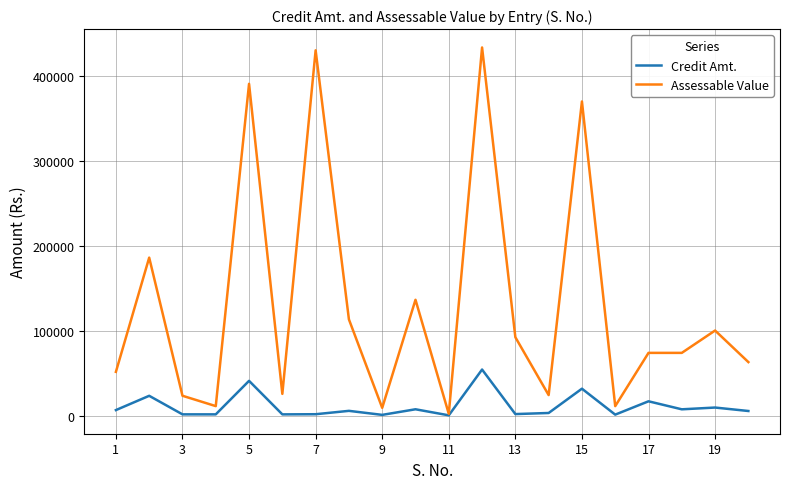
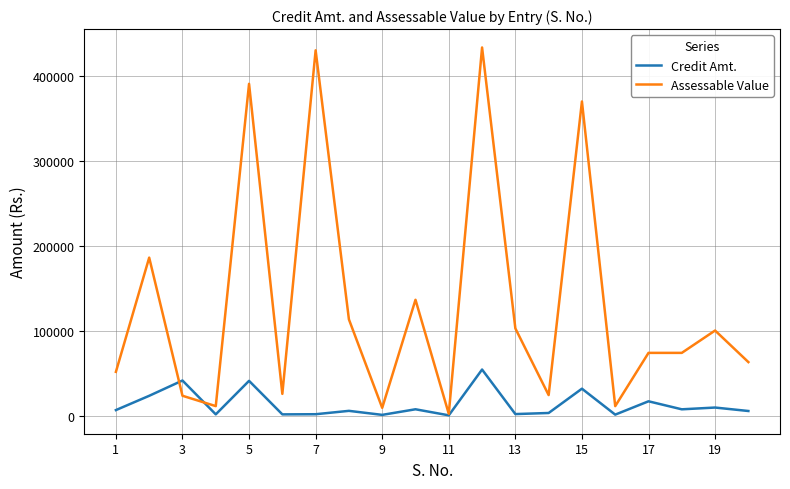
  {
    "Credit Amt.": {
      "1": 10000,
-     "3": 0,
+     "3": 40000,
      "5": 40000,
      "7": 0,
      "9": 0,
      "13": 0,
      "15": 30000,
      "17": 20000,
      "19": 10000
    },
    "Assessable Value": {
      "1": 50000,
      "3": 20000,
      "5": 390000,
      "7": 430000,
      "9": 10000,
-     "13": 90000,
+     "13": 100000,
      "15": 370000,
      "17": 70000,
      "19": 100000
    }
  }
